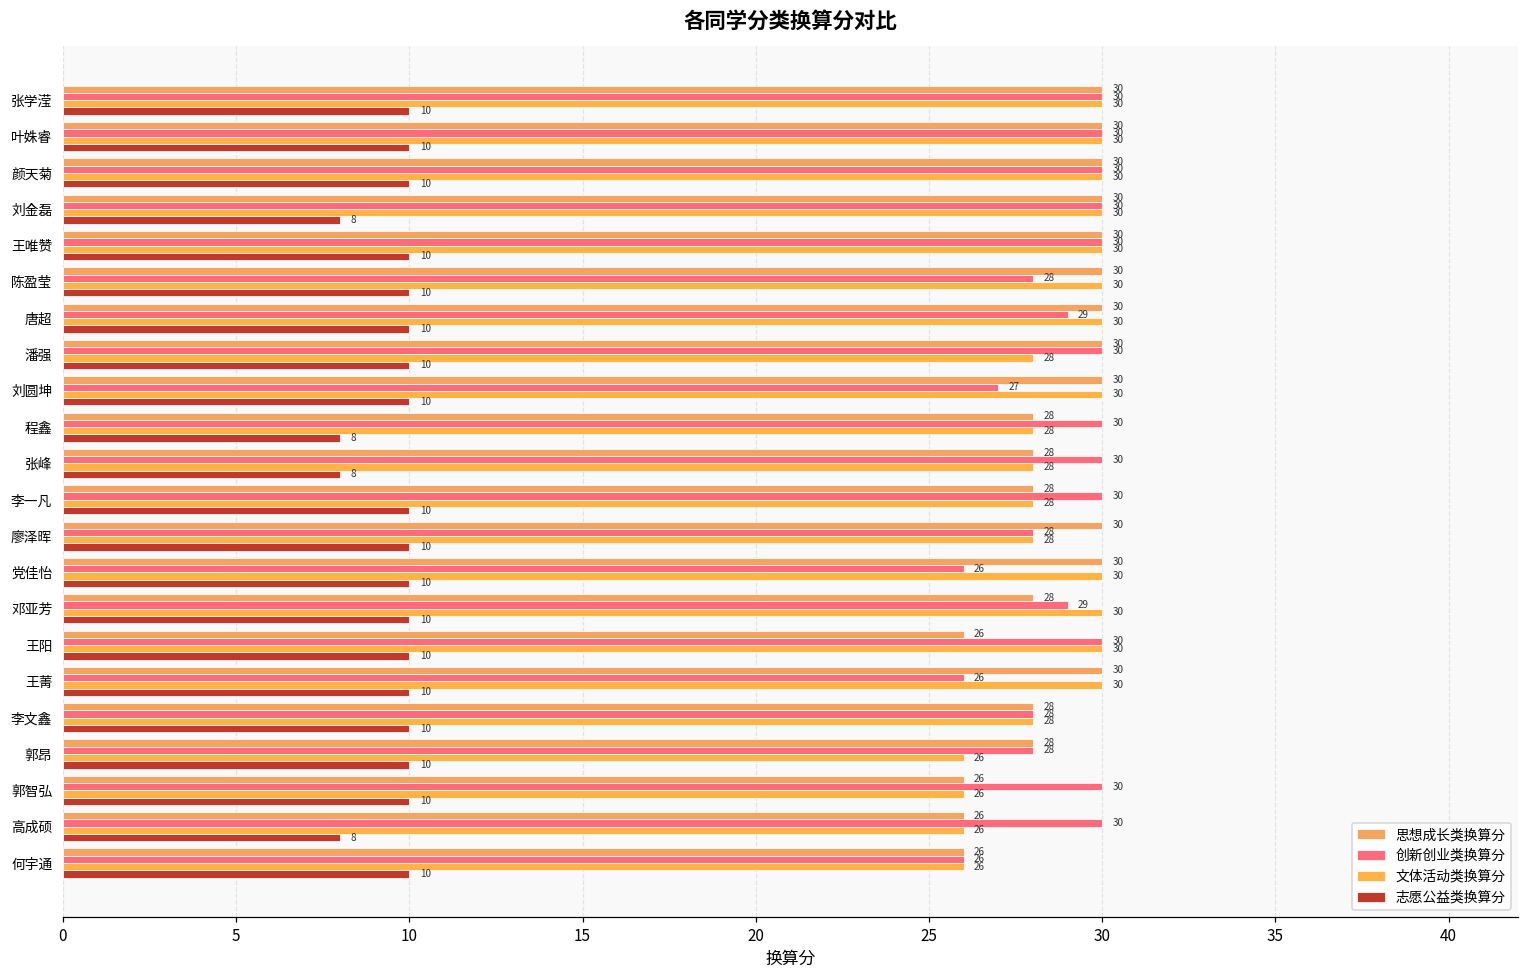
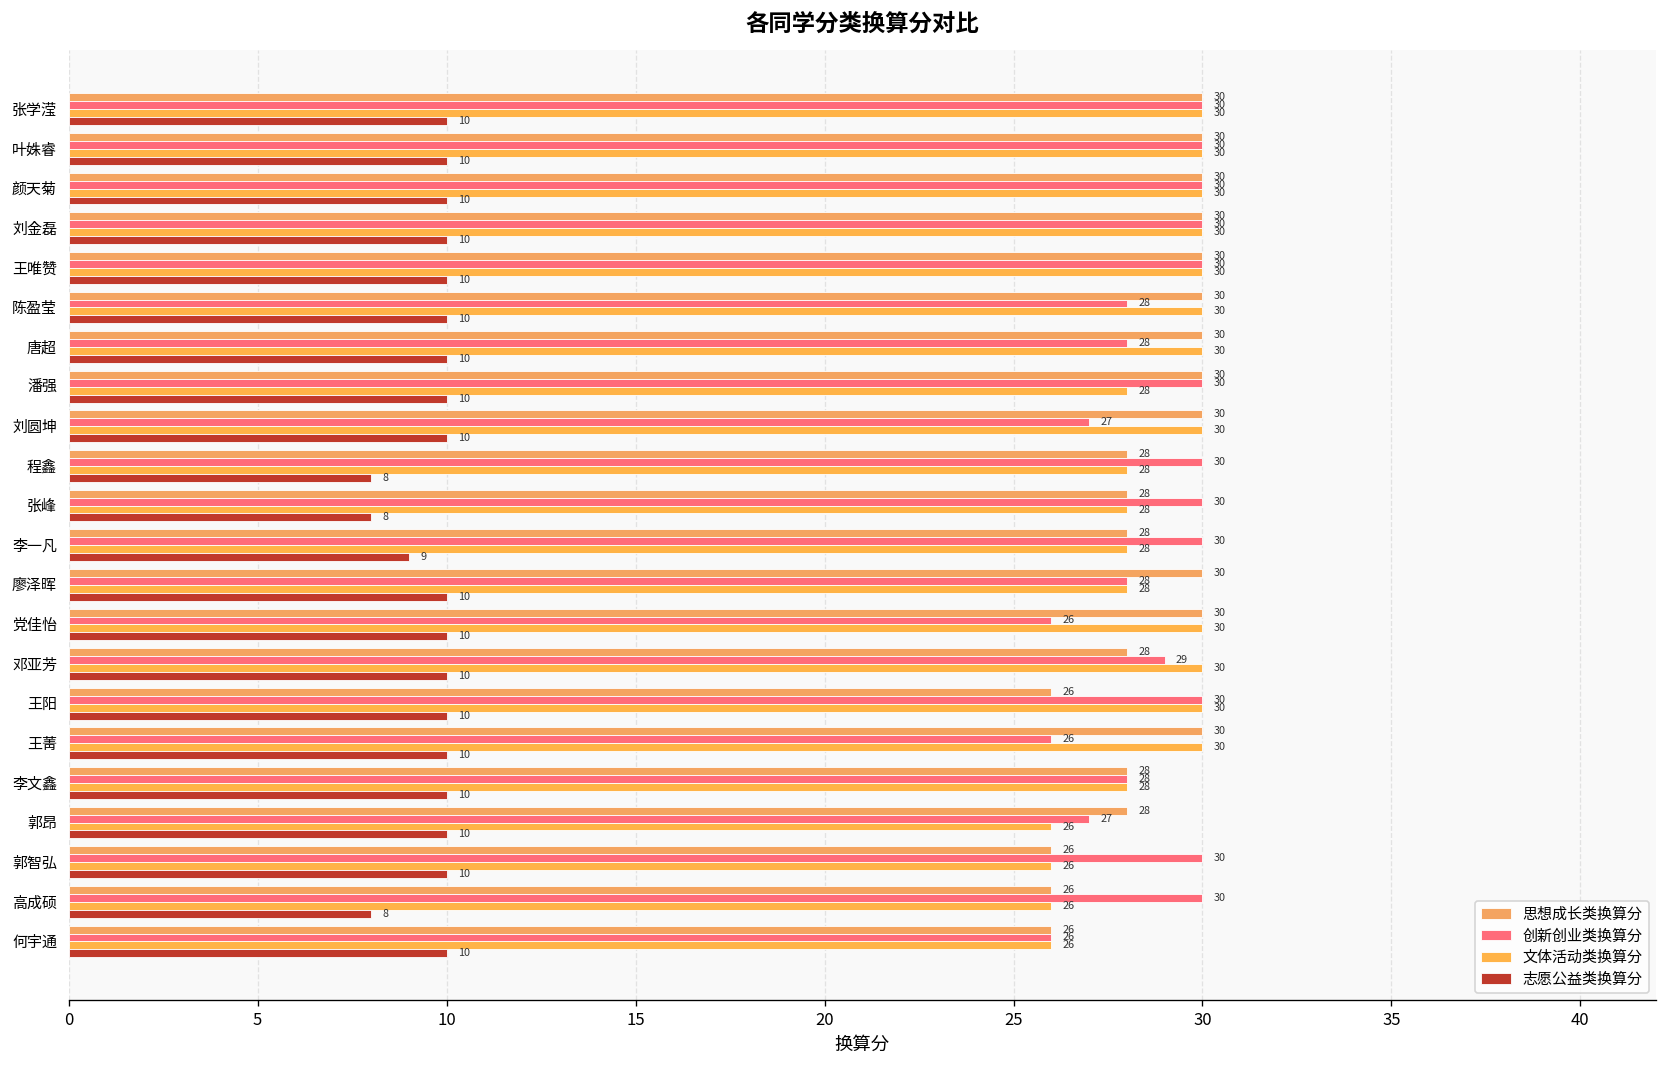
  {
    "创新创业类换算分": {
      "陈盈莹": 28,
-     "唐超": 29,
+     "唐超": 28,
      "刘圆坤": 27,
      "程鑫": 30,
      "张峰": 30,
      "李一凡": 30,
      "党佳怡": 26,
      "邓亚芳": 29,
      "王菁": 26,
-     "郭昂": 28,
+     "郭昂": 27,
      "郭智弘": 30,
      "高成硕": 30
    },
    "志愿公益类换算分": {
      "张学滢": 10,
      "叶姝睿": 10,
      "颜天菊": 10,
-     "刘金磊": 8,
+     "刘金磊": 10,
      "王唯赞": 10,
      "陈盈莹": 10,
      "唐超": 10,
      "潘强": 10,
      "刘圆坤": 10,
      "程鑫": 8,
      "张峰": 8,
-     "李一凡": 10,
+     "李一凡": 9,
      "廖泽晖": 10,
      "党佳怡": 10,
      "邓亚芳": 10,
      "王阳": 10,
      "王菁": 10,
      "李文鑫": 10,
      "郭昂": 10,
      "郭智弘": 10,
      "高成硕": 8,
      "何宇通": 10
    }
  }
